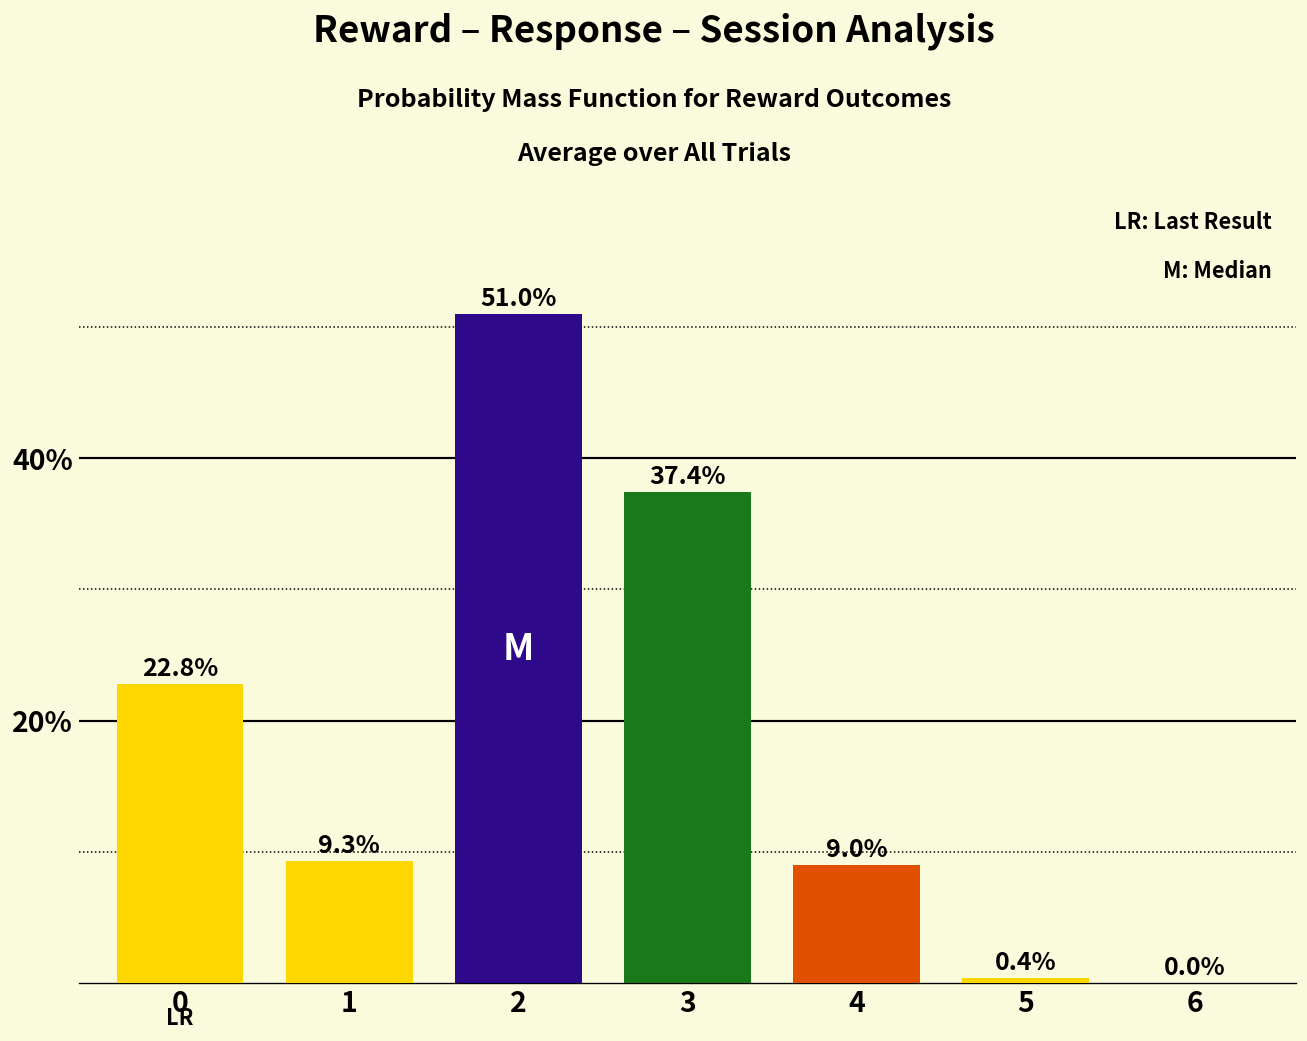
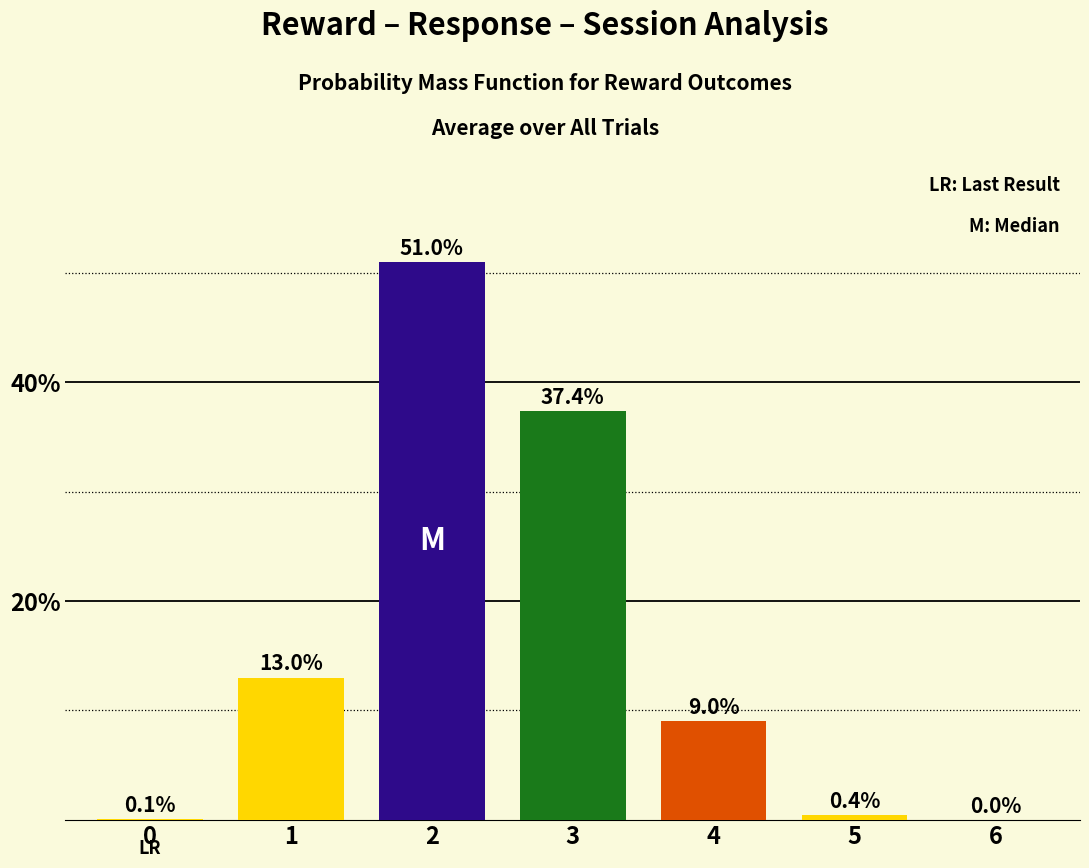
  {
-   "0": "22.8%",
-   "1": "9.3%",
+   "0": "0.1%",
+   "1": "13.0%",
    "2": "51.0%",
    "3": "37.4%",
    "4": "9.0%",
    "5": "0.4%",
    "6": "0.0%"
  }
